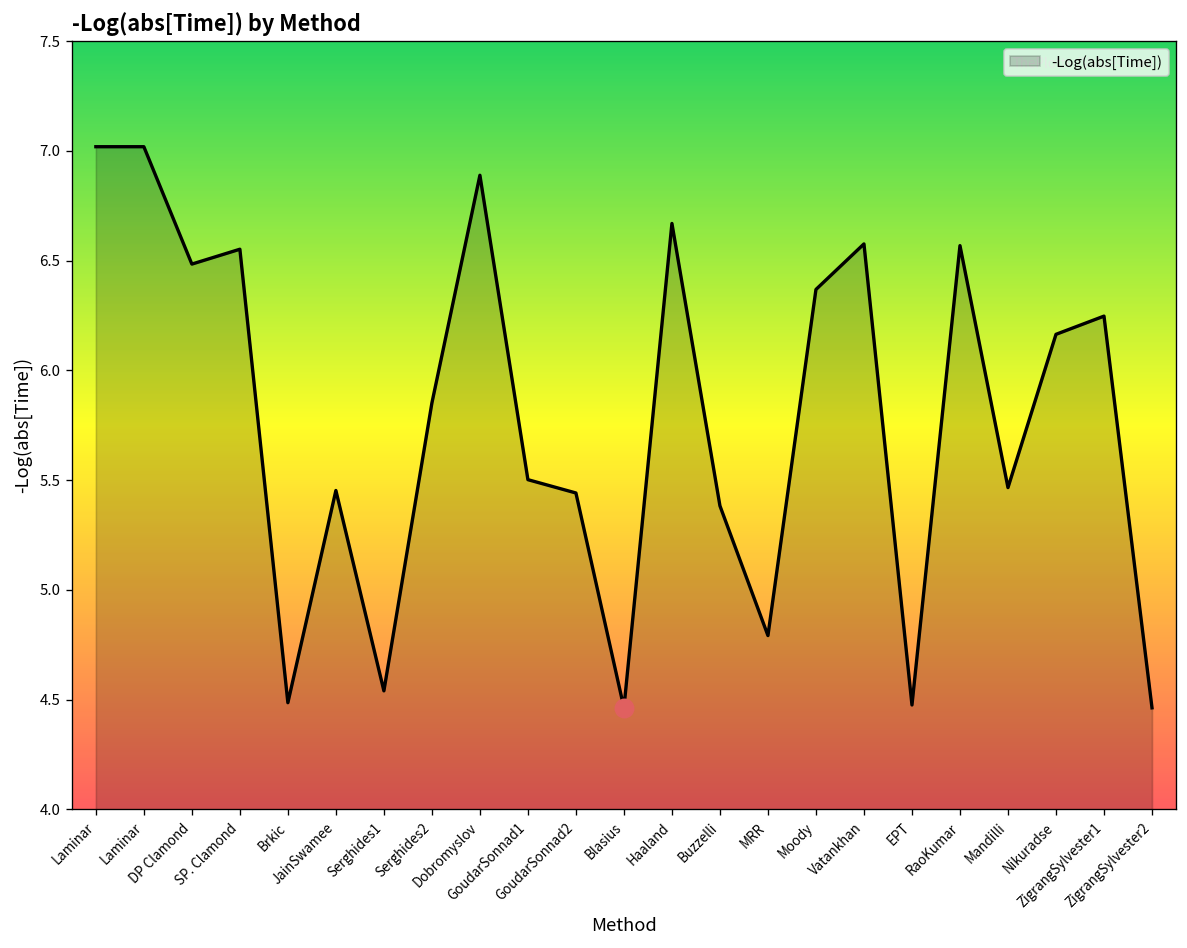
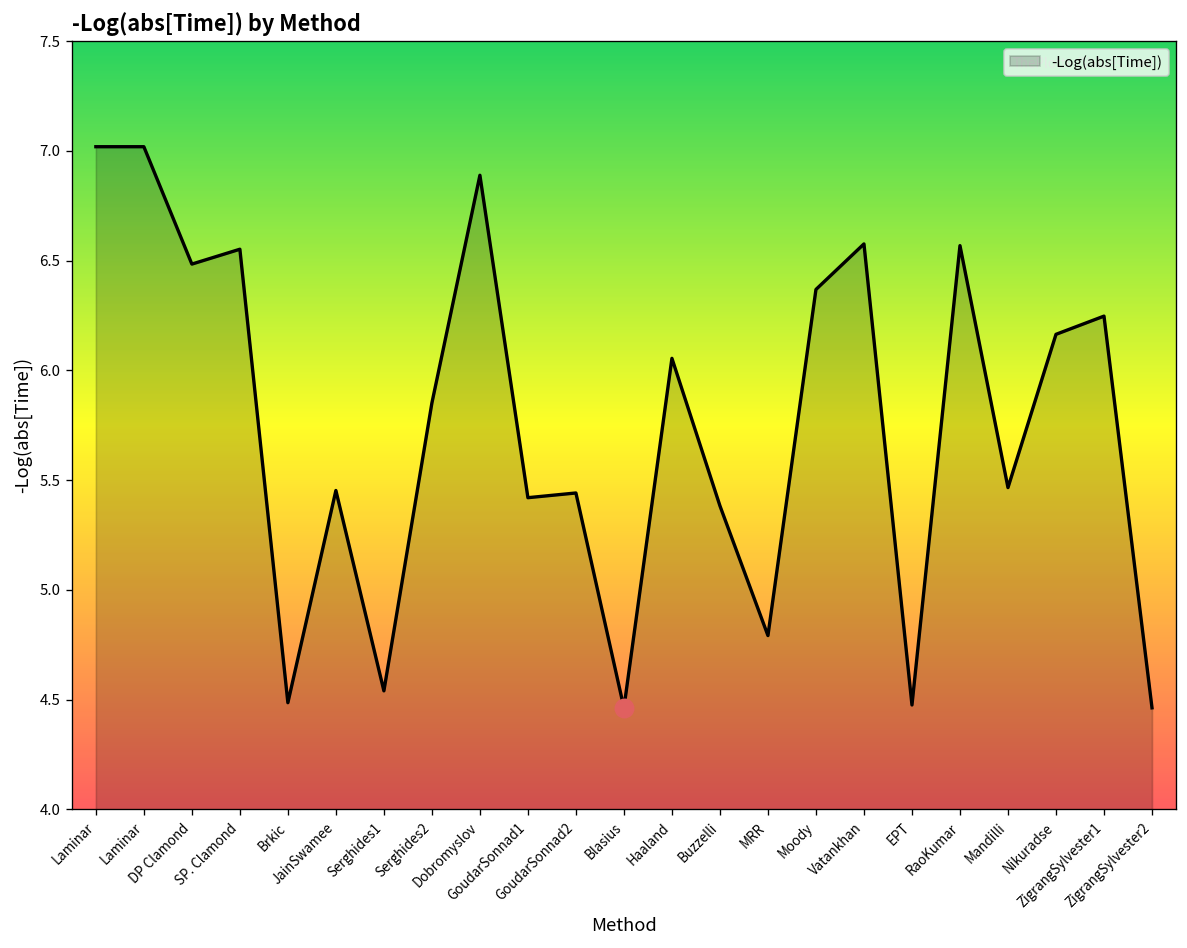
  {
    "-Log(abs[Time])": {
      "DP Clamond": 6.48,
      "SP. Clamond": 6.55,
      "Brkic": 4.49,
      "JainSwamee": 5.45,
      "Serghides1": 4.54,
      "Serghides2": 5.85,
      "Dobromyslov": 6.89,
-     "GoudarSonnad1": 5.50,
+     "GoudarSonnad1": 5.42,
      "GoudarSonnad2": 5.44,
-     "Haaland": 6.67,
+     "Haaland": 6.06,
      "Buzzelli": 5.38,
      "MRR": 4.79,
      "Moody": 6.37,
      "Vatankhan": 6.58,
      "EPT": 4.48,
      "RaoKumar": 6.57,
      "Mandilli": 5.47,
      "Nikuradse": 6.16,
      "ZigrangSylvester1": 6.25,
      "ZigrangSylvester2": 4.46
    }
  }
